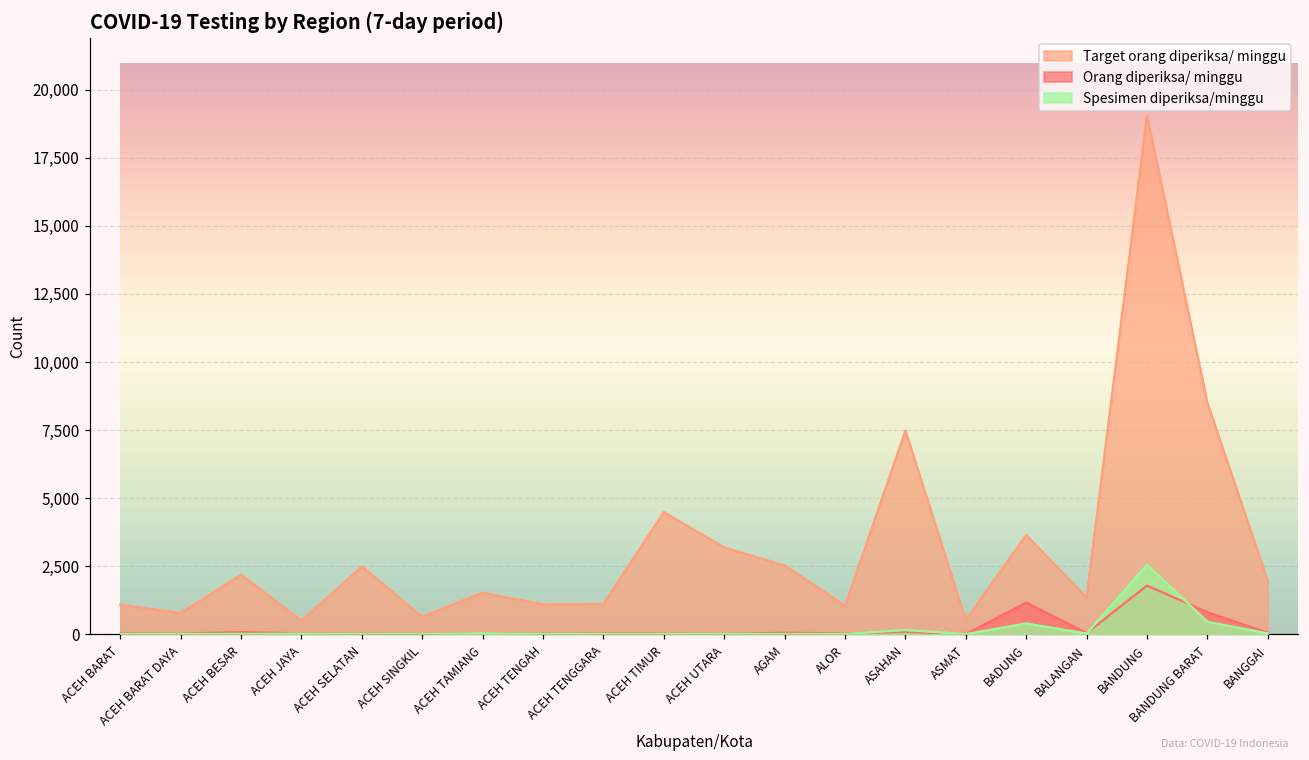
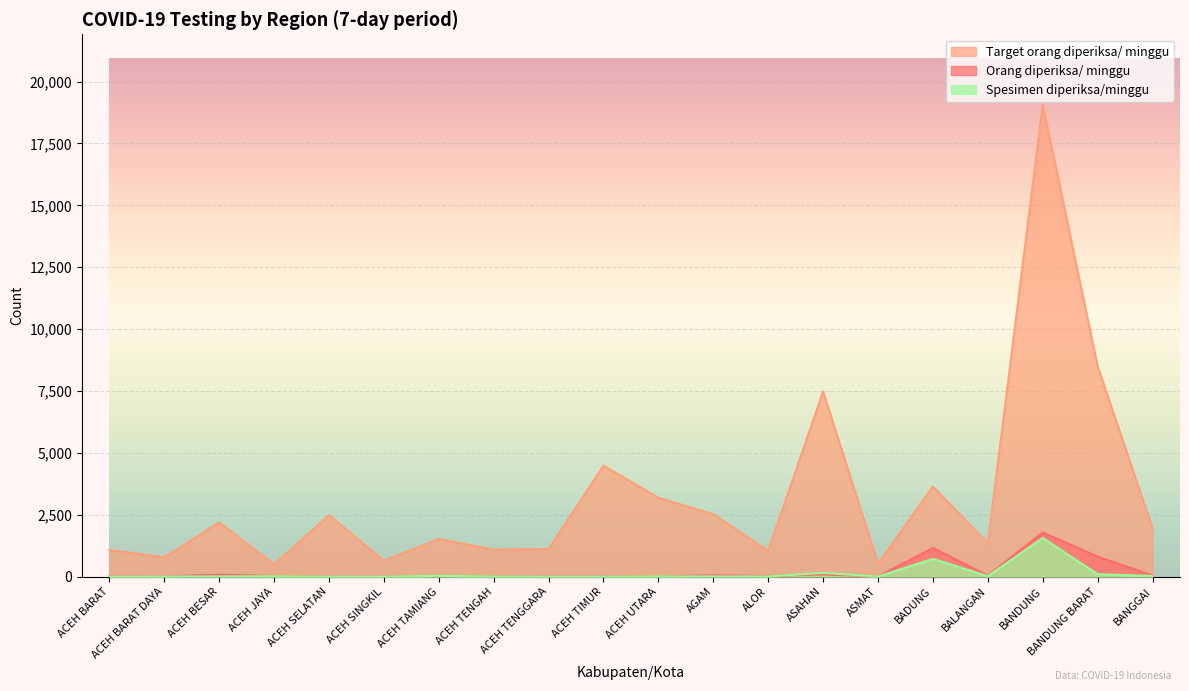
  {
    "Spesimen diperiksa/minggu": {
-     "BADUNG": "400",
-     "BANDUNG": "2,500",
-     "BANDUNG BARAT": "500"
+     "BADUNG": "700",
+     "BANDUNG": "1,600",
+     "BANDUNG BARAT": "100"
    }
  }
